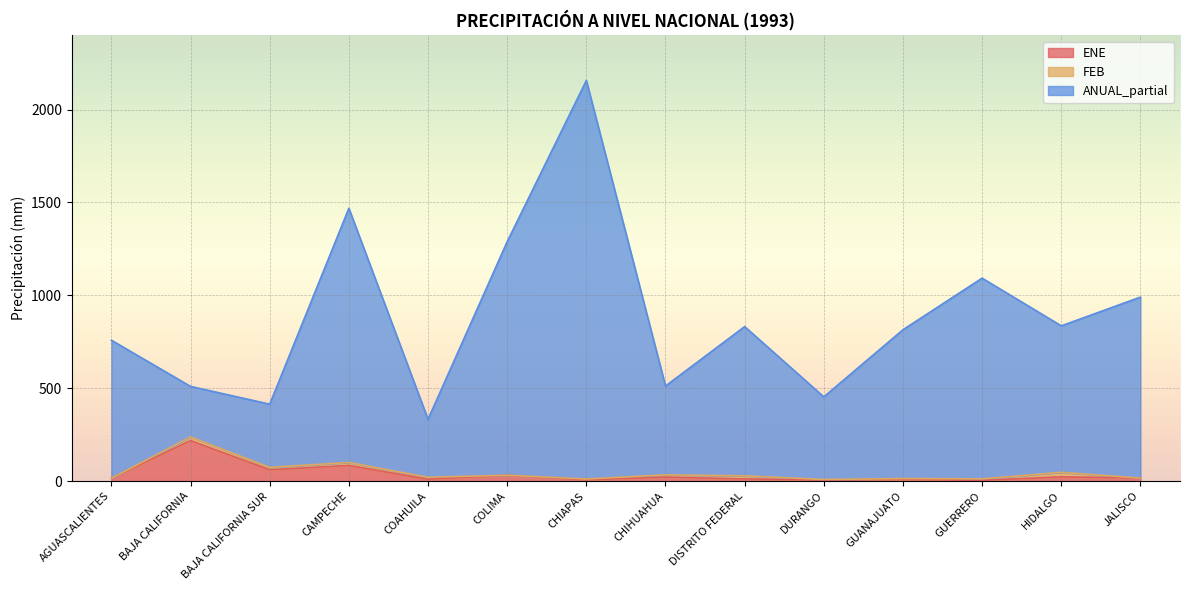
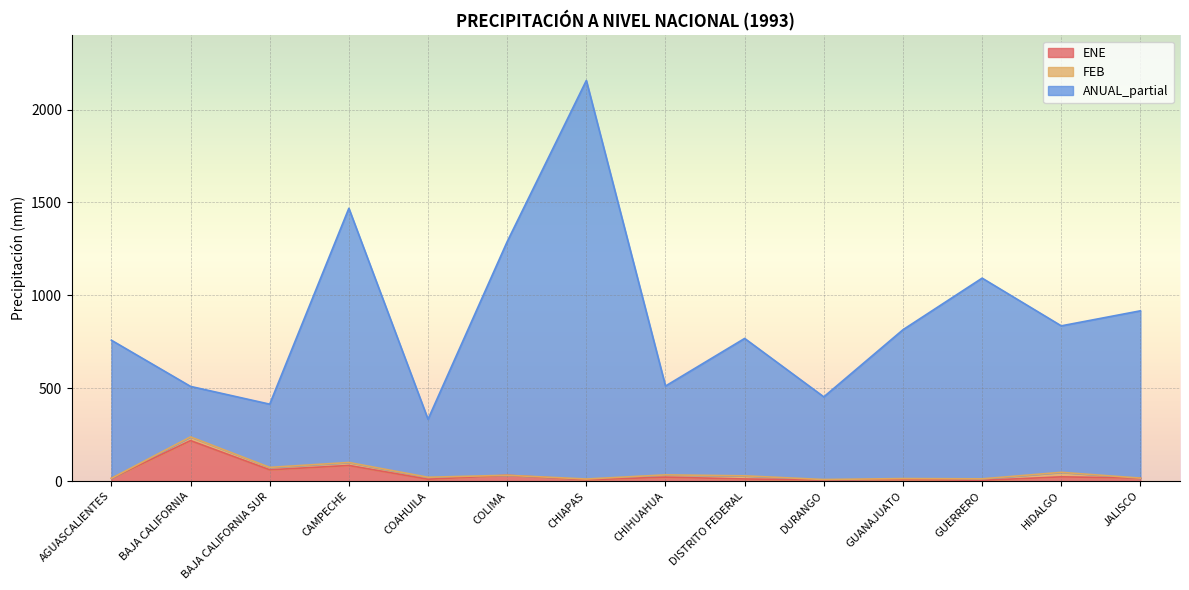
  {
    "ENE": {
      "BAJA CALIFORNIA": 220,
      "CAMPECHE": 80,
      "DISTRITO FEDERAL": 10,
      "HIDALGO": 20
    },
    "FEB": {
      "BAJA CALIFORNIA": 20,
      "CAMPECHE": 20,
      "DISTRITO FEDERAL": 20,
      "HIDALGO": 20
    },
    "ANUAL_partial": {
      "AGUASCALIENTES": 740,
      "BAJA CALIFORNIA": 270,
      "BAJA CALIFORNIA SUR": 340,
      "CAMPECHE": 1370,
      "COAHUILA": 310,
      "COLIMA": 1260,
      "CHIAPAS": 2140,
      "CHIHUAHUA": 480,
-     "DISTRITO FEDERAL": 800,
+     "DISTRITO FEDERAL": 740,
      "DURANGO": 440,
      "GUANAJUATO": 800,
      "GUERRERO": 1080,
      "HIDALGO": 790,
-     "JALISCO": 970
+     "JALISCO": 900
    }
  }
